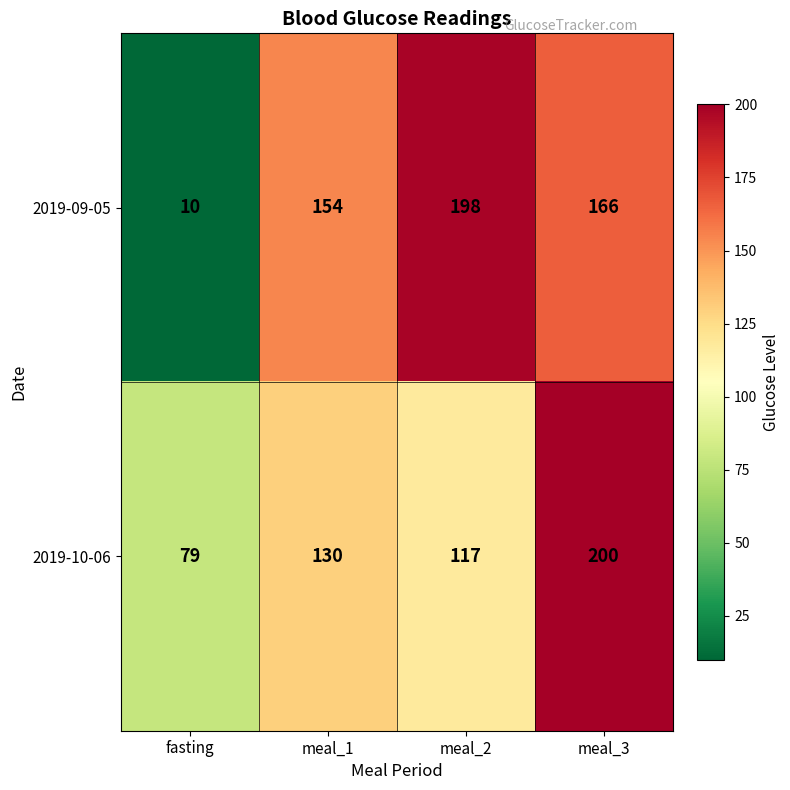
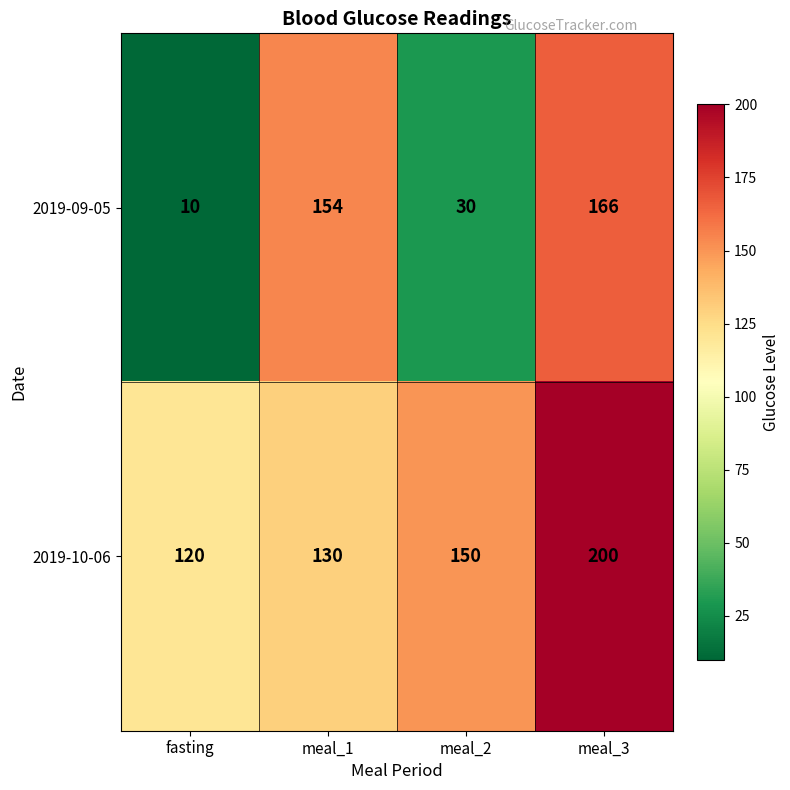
  {
    "2019-09-05": {
      "fasting": 10,
      "meal_1": 154,
-     "meal_2": 198,
+     "meal_2": 30,
      "meal_3": 166
    },
    "2019-10-06": {
-     "fasting": 79,
+     "fasting": 120,
      "meal_1": 130,
-     "meal_2": 117,
+     "meal_2": 150,
      "meal_3": 200
    }
  }
